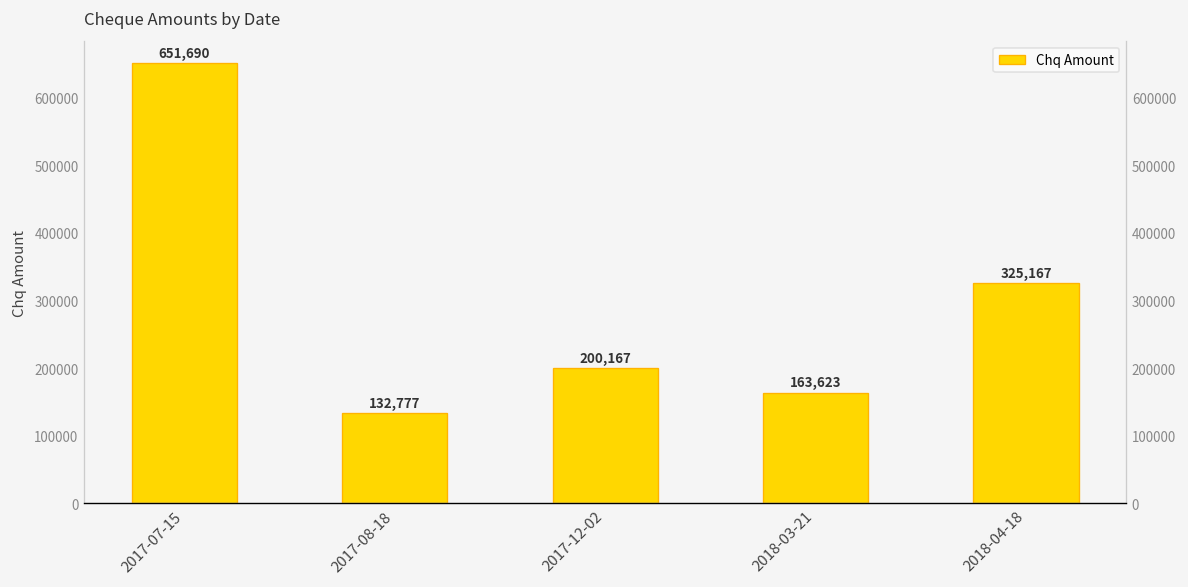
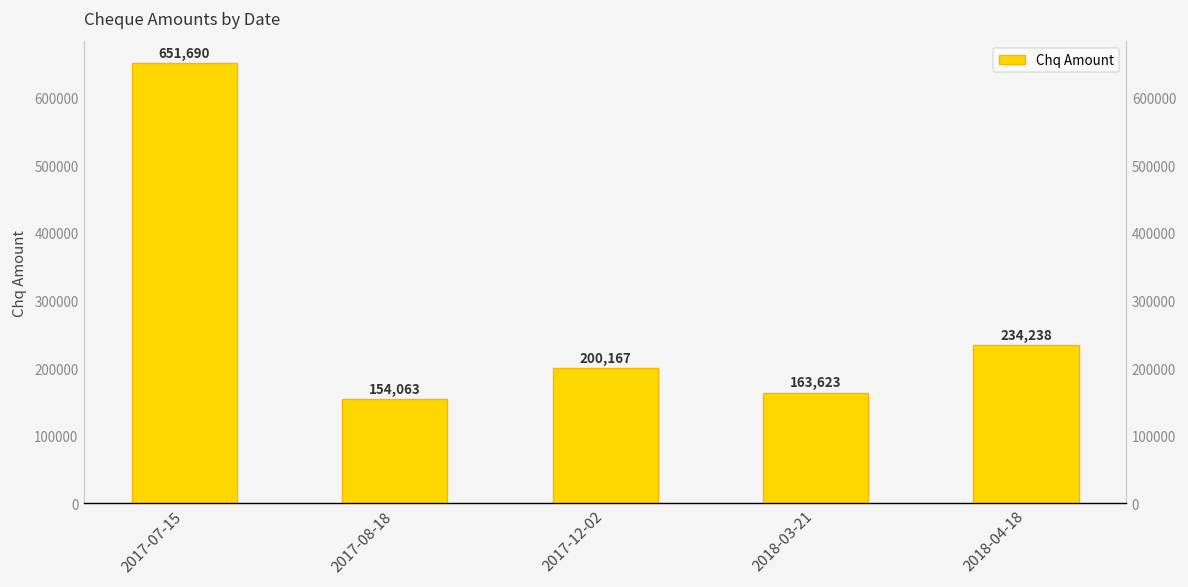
  {
    "2017-07-15": "651,690",
-   "2017-08-18": "132,777",
+   "2017-08-18": "154,063",
    "2017-12-02": "200,167",
    "2018-03-21": "163,623",
-   "2018-04-18": "325,167"
+   "2018-04-18": "234,238"
  }
